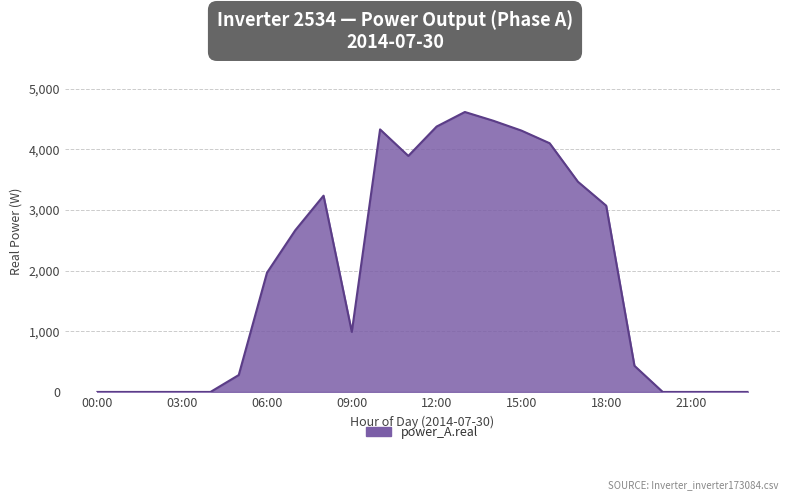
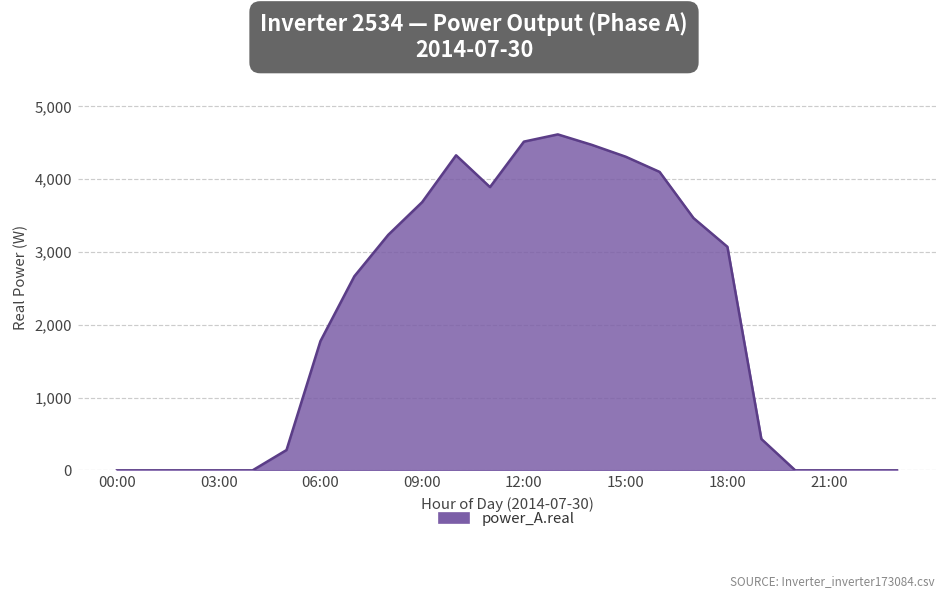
  {
    "00:00": "0",
    "03:00": "0",
-   "06:00": "2,000",
-   "09:00": "1,000",
-   "12:00": "4,400",
+   "06:00": "1,800",
+   "09:00": "3,700",
+   "12:00": "4,500",
    "15:00": "4,300",
    "18:00": "3,100",
    "21:00": "0"
  }
